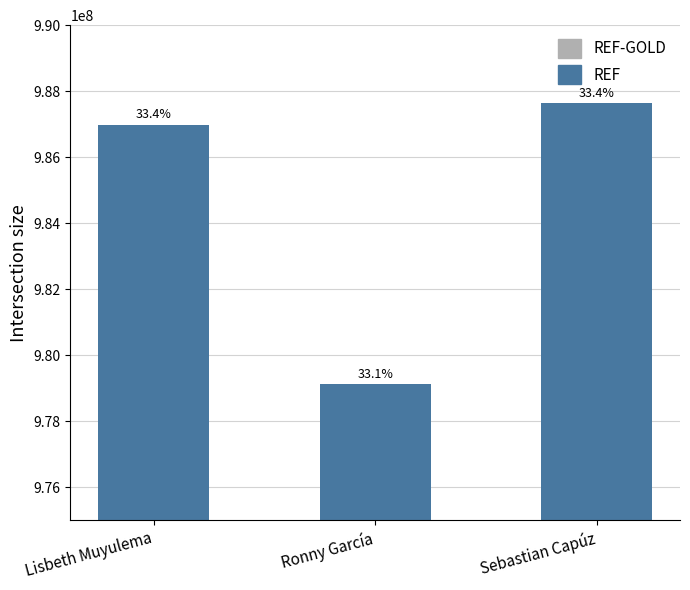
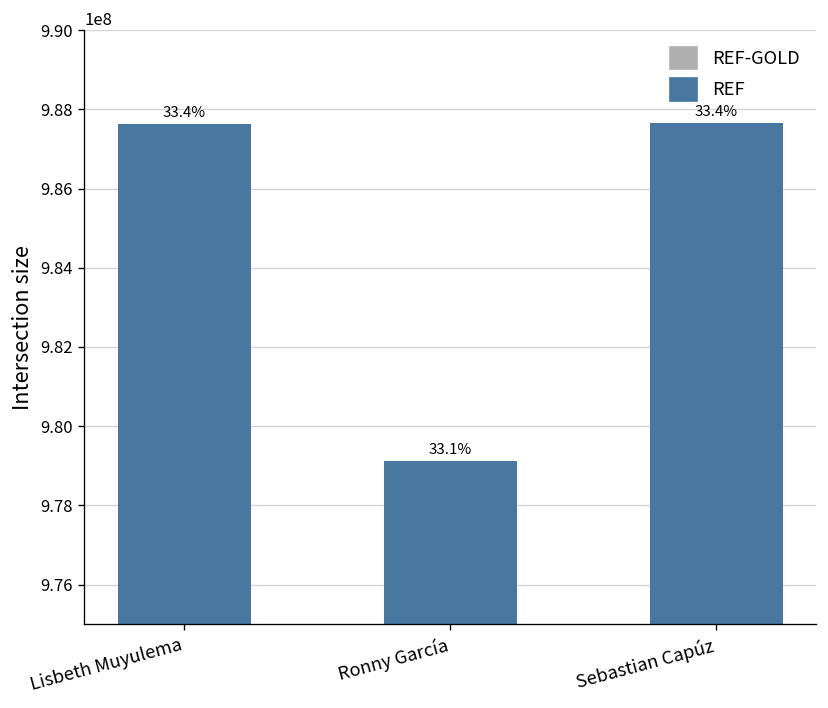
  {
-   "Lisbeth Muyulema": 987000000
+   "Lisbeth Muyulema": 987600000
  }
